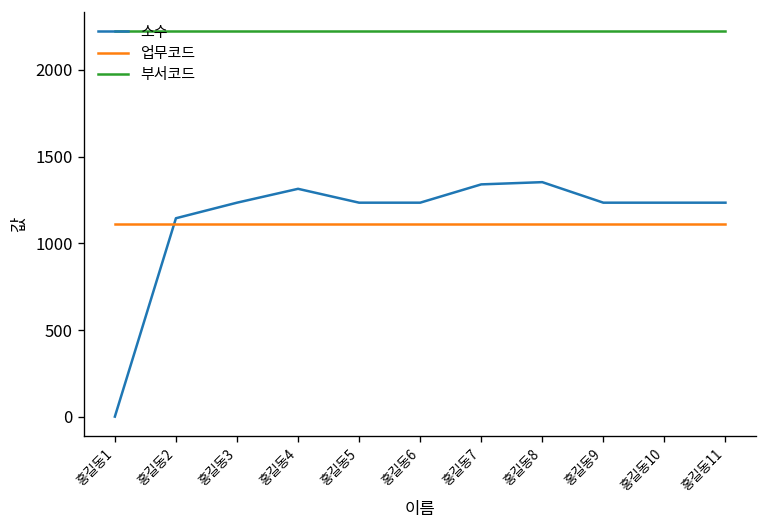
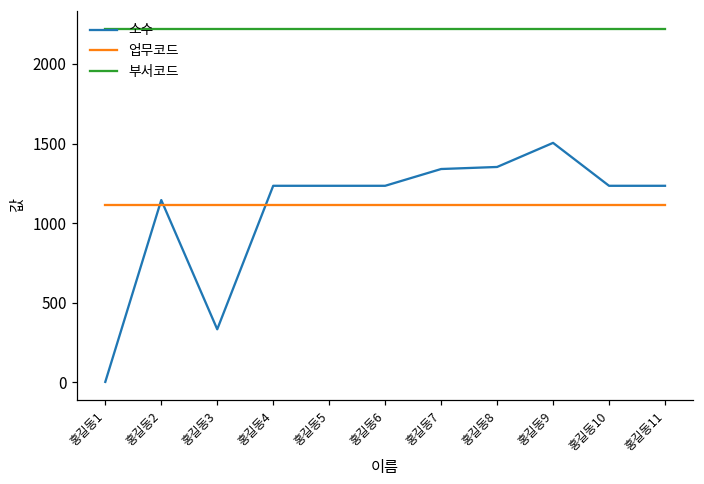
  {
    "소수": {
      "홍길동1": 0,
      "홍길동2": 1140,
-     "홍길동3": 1230,
-     "홍길동4": 1310,
+     "홍길동3": 330,
+     "홍길동4": 1230,
      "홍길동5": 1230,
      "홍길동6": 1230,
      "홍길동7": 1340,
      "홍길동8": 1350,
-     "홍길동9": 1230,
+     "홍길동9": 1500,
      "홍길동10": 1230,
      "홍길동11": 1230
    },
    "업무코드": {
      "홍길동1": 1110,
      "홍길동2": 1110,
      "홍길동3": 1110,
      "홍길동4": 1110,
      "홍길동5": 1110,
      "홍길동6": 1110,
      "홍길동7": 1110,
      "홍길동8": 1110,
      "홍길동9": 1110,
      "홍길동10": 1110,
      "홍길동11": 1110
    },
    "부서코드": {
      "홍길동1": 2220,
      "홍길동2": 2220,
      "홍길동3": 2220,
      "홍길동4": 2220,
      "홍길동5": 2220,
      "홍길동6": 2220,
      "홍길동7": 2220,
      "홍길동8": 2220,
      "홍길동9": 2220,
      "홍길동10": 2220,
      "홍길동11": 2220
    }
  }
